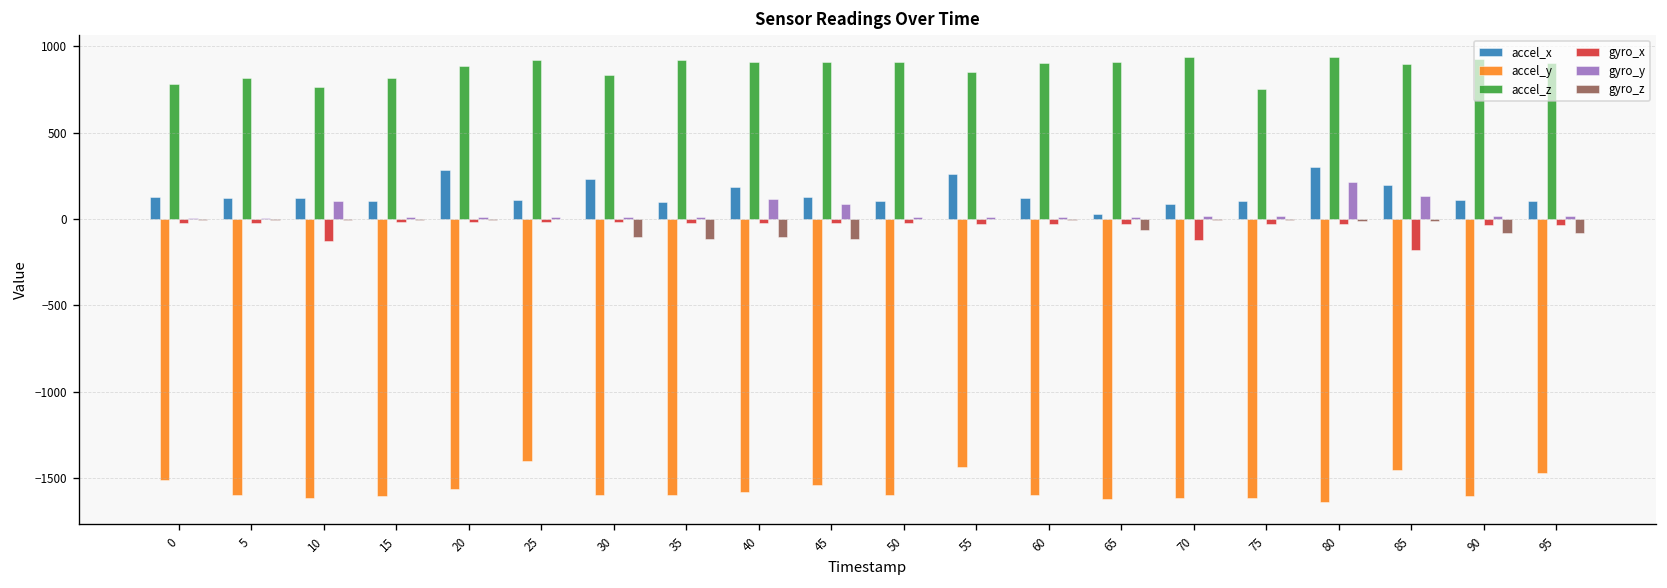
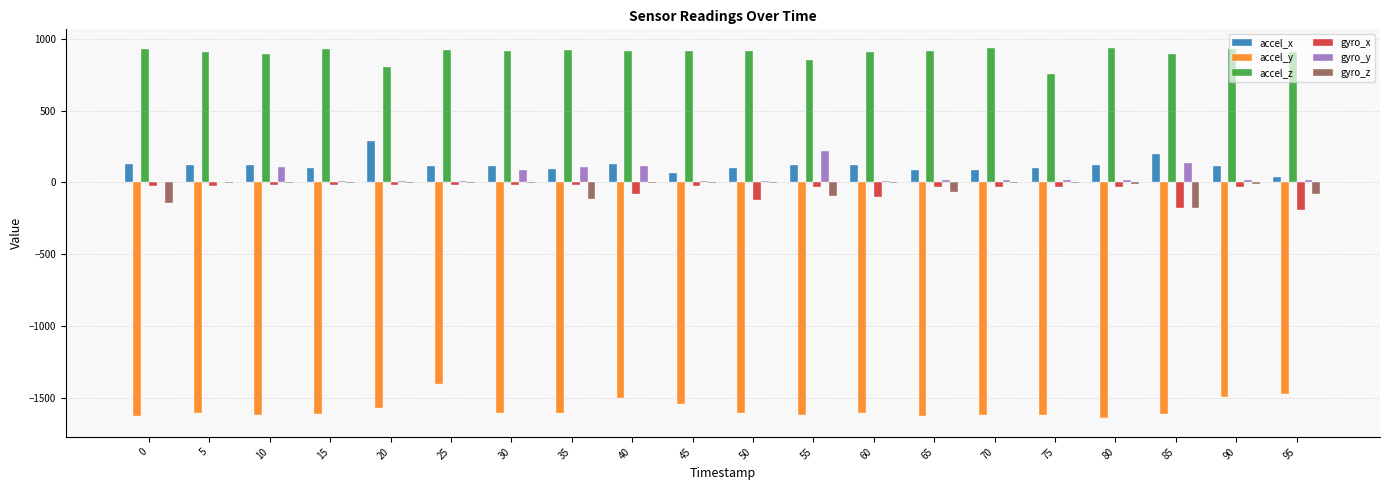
  {
    "accel_x": {
      "0": 130,
      "5": 120,
      "10": 120,
      "15": 100,
      "20": 290,
      "25": 110,
-     "30": 230,
+     "30": 110,
      "35": 100,
-     "40": 190,
-     "45": 130,
+     "40": 130,
+     "45": 60,
      "50": 100,
-     "55": 260,
+     "55": 120,
      "60": 120,
-     "65": 30,
+     "65": 90,
      "70": 90,
      "75": 100,
-     "80": 300,
+     "80": 120,
      "85": 200,
      "90": 110,
-     "95": 100
+     "95": 40
    },
    "accel_y": {
-     "0": -1520,
+     "0": -1620,
      "5": -1600,
      "10": -1620,
      "15": -1610,
      "20": -1570,
      "25": -1400,
      "30": -1600,
      "35": -1600,
-     "40": -1580,
+     "40": -1500,
      "45": -1540,
      "50": -1600,
-     "55": -1440,
+     "55": -1620,
      "60": -1600,
      "65": -1620,
      "70": -1620,
      "75": -1620,
      "80": -1640,
-     "85": -1460,
-     "90": -1610,
+     "85": -1610,
+     "90": -1490,
      "95": -1470
    },
    "accel_z": {
-     "0": 780,
-     "5": 820,
-     "10": 770,
-     "15": 820,
-     "20": 890,
+     "0": 930,
+     "5": 900,
+     "10": 900,
+     "15": 930,
+     "20": 800,
      "25": 920,
-     "30": 830,
+     "30": 910,
      "35": 920,
      "40": 910,
      "45": 910,
      "50": 910,
      "55": 850,
      "60": 900,
      "65": 910,
      "70": 940,
      "75": 750,
      "80": 940,
      "85": 900
    },
    "gyro_x": {
      "0": -30,
      "5": -30,
-     "10": -130,
+     "10": -20,
      "15": -20,
      "20": -20,
      "25": -20,
      "30": -20,
      "35": -20,
-     "40": -20,
+     "40": -80,
      "45": -30,
-     "50": -30,
+     "50": -120,
      "55": -30,
-     "60": -30,
+     "60": -100,
      "65": -30,
-     "70": -120,
+     "70": -30,
      "75": -30,
      "80": -30,
      "85": -180,
      "90": -30,
-     "95": -40
+     "95": -190
    },
    "gyro_y": {
      "10": 110,
-     "30": 10,
-     "35": 10,
+     "30": 90,
+     "35": 110,
      "40": 110,
-     "45": 80,
-     "55": 10,
-     "80": 210,
+     "45": 10,
+     "55": 220,
+     "80": 20,
      "85": 130,
      "90": 20,
      "95": 20
    },
    "gyro_z": {
-     "0": -10,
-     "30": -110,
+     "0": -150,
+     "30": 0,
      "35": -120,
-     "40": -100,
-     "45": -120,
-     "55": 0,
+     "40": 0,
+     "45": 0,
+     "55": -100,
      "65": -60,
-     "85": -10,
-     "90": -80,
+     "85": -180,
+     "90": -10,
      "95": -80
    }
  }
